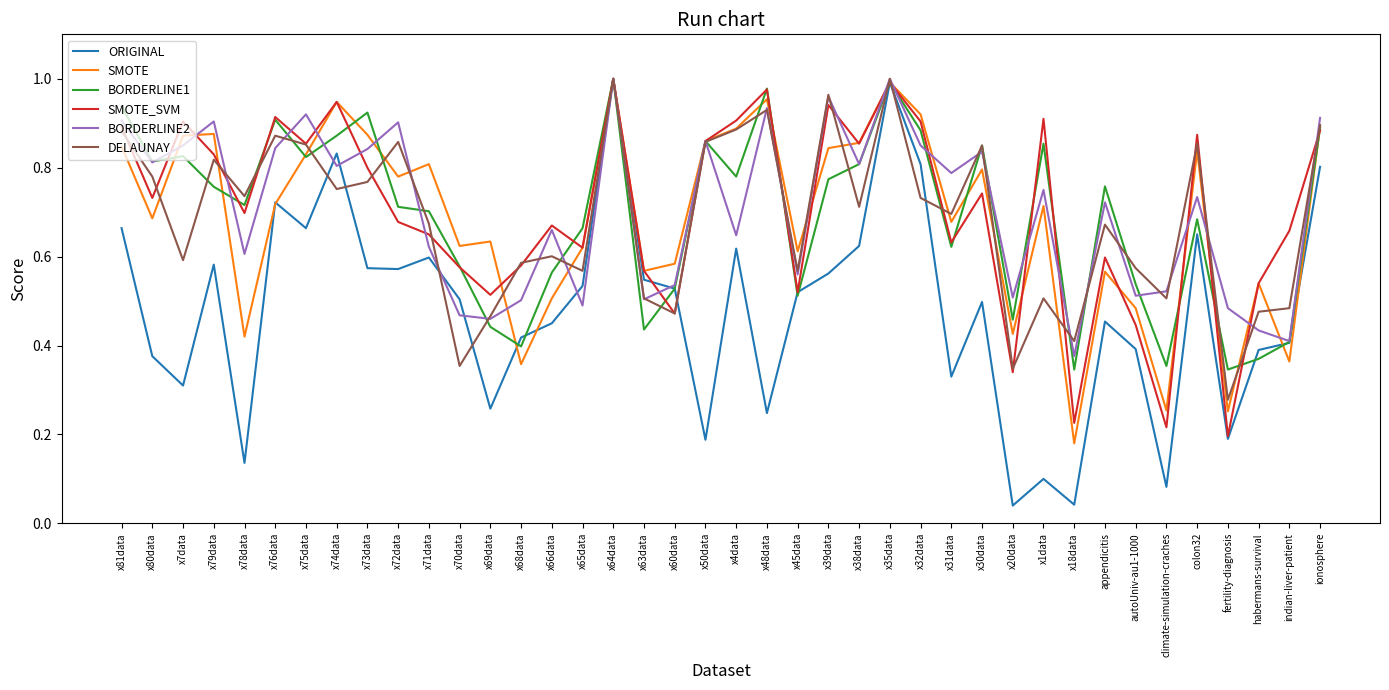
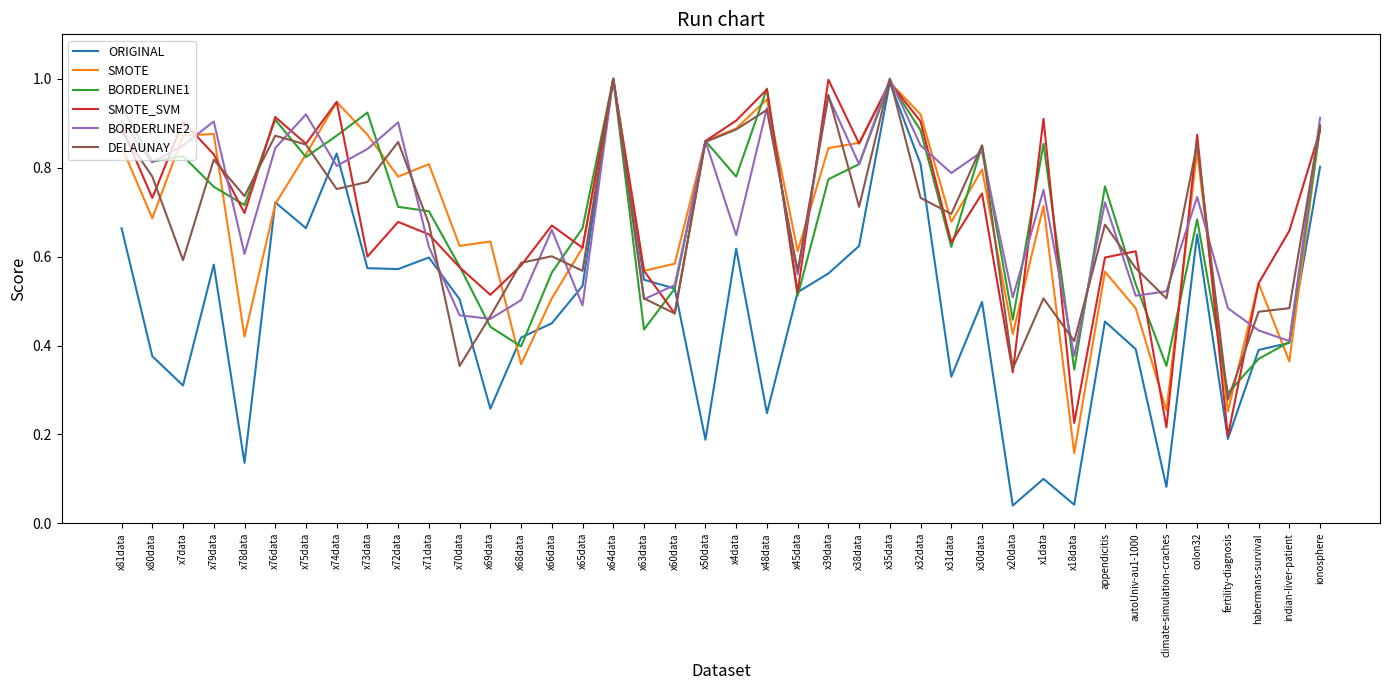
  {
    "ORIGINAL": {
      "x81data": 0.66,
      "x80data": 0.38,
      "x7data": 0.31,
      "x79data": 0.58,
      "x78data": 0.14,
      "x75data": 0.66,
      "x74data": 0.83,
      "x73data": 0.57,
      "x72data": 0.57,
      "x71data": 0.60,
      "x70data": 0.50,
      "x69data": 0.26,
      "x68data": 0.42,
      "x66data": 0.45,
      "x65data": 0.53,
      "x63data": 0.55,
      "x50data": 0.19,
      "x4data": 0.62,
      "x48data": 0.25,
      "x39data": 0.56,
      "x38data": 0.62,
      "x32data": 0.81,
      "x31data": 0.33,
      "x30data": 0.50,
      "x20data": 0.04,
      "x1data": 0.10,
      "x18data": 0.04,
      "appendicitis": 0.45,
      "autoUniv-au1-1000": 0.39,
      "climate-simulation-craches": 0.08,
      "colon32": 0.65,
      "fertility-diagnosis": 0.19,
      "habermans-survival": 0.39,
      "ionosphere": 0.80
    },
    "SMOTE": {
      "x80data": 0.69,
      "x79data": 0.88,
      "x78data": 0.42,
      "x75data": 0.83,
      "x73data": 0.87,
      "x72data": 0.78,
      "x71data": 0.81,
      "x70data": 0.62,
      "x69data": 0.63,
      "x68data": 0.36,
      "x66data": 0.51,
      "x60data": 0.58,
      "x48data": 0.95,
      "x45data": 0.61,
      "x39data": 0.84,
      "x32data": 0.92,
      "x31data": 0.68,
      "x30data": 0.80,
      "x20data": 0.43,
      "x1data": 0.71,
-     "x18data": 0.18,
+     "x18data": 0.16,
      "appendicitis": 0.57,
      "autoUniv-au1-1000": 0.48,
      "climate-simulation-craches": 0.25,
      "colon32": 0.84,
      "fertility-diagnosis": 0.25,
      "indian-liver-patient": 0.36
    },
    "BORDERLINE1": {
      "x79data": 0.76,
      "x78data": 0.72,
      "x76data": 0.91,
      "x75data": 0.82,
      "x74data": 0.87,
      "x73data": 0.92,
      "x72data": 0.71,
      "x71data": 0.70,
      "x69data": 0.44,
      "x68data": 0.40,
      "x66data": 0.56,
      "x65data": 0.66,
      "x63data": 0.44,
      "x4data": 0.78,
      "x45data": 0.51,
      "x39data": 0.77,
      "x32data": 0.88,
      "x31data": 0.62,
      "x20data": 0.46,
      "x1data": 0.85,
      "x18data": 0.35,
      "appendicitis": 0.76,
      "autoUniv-au1-1000": 0.54,
      "climate-simulation-craches": 0.35,
      "colon32": 0.68,
-     "fertility-diagnosis": 0.35,
+     "fertility-diagnosis": 0.29,
      "habermans-survival": 0.37
    },
    "SMOTE_SVM": {
      "x80data": 0.73,
      "x79data": 0.83,
      "x78data": 0.70,
      "x76data": 0.91,
-     "x73data": 0.8,
+     "x73data": 0.6,
      "x72data": 0.68,
      "x71data": 0.65,
      "x69data": 0.51,
      "x68data": 0.58,
      "x66data": 0.67,
      "x4data": 0.91,
-     "x39data": 0.94,
+     "x39data": 1.00,
      "x32data": 0.90,
      "x31data": 0.63,
      "x30data": 0.74,
      "x20data": 0.34,
      "x1data": 0.91,
      "x18data": 0.23,
      "appendicitis": 0.60,
-     "autoUniv-au1-1000": 0.45,
+     "autoUniv-au1-1000": 0.61,
      "climate-simulation-craches": 0.22,
      "colon32": 0.87,
      "fertility-diagnosis": 0.20,
      "indian-liver-patient": 0.66,
      "ionosphere": 0.88
    },
    "BORDERLINE2": {
      "x79data": 0.90,
      "x78data": 0.61,
      "x76data": 0.84,
      "x75data": 0.92,
      "x74data": 0.80,
      "x73data": 0.84,
      "x72data": 0.90,
      "x71data": 0.62,
      "x70data": 0.47,
      "x69data": 0.46,
      "x68data": 0.50,
      "x66data": 0.66,
      "x65data": 0.49,
      "x60data": 0.54,
      "x4data": 0.65,
      "x45data": 0.56,
      "x32data": 0.85,
      "x31data": 0.79,
      "x30data": 0.84,
      "x20data": 0.51,
      "x1data": 0.75,
      "x18data": 0.38,
      "appendicitis": 0.72,
      "autoUniv-au1-1000": 0.51,
      "climate-simulation-craches": 0.52,
      "colon32": 0.73,
      "fertility-diagnosis": 0.48,
      "habermans-survival": 0.43,
      "ionosphere": 0.91
    },
    "DELAUNAY": {
      "x80data": 0.78,
      "x7data": 0.59,
      "x79data": 0.82,
      "x78data": 0.74,
      "x76data": 0.87,
      "x74data": 0.75,
      "x73data": 0.77,
      "x72data": 0.86,
      "x71data": 0.67,
      "x70data": 0.35,
      "x69data": 0.47,
      "x68data": 0.59,
      "x66data": 0.60,
      "x65data": 0.57,
      "x45data": 0.57,
      "x38data": 0.71,
      "x32data": 0.73,
      "x31data": 0.70,
      "x20data": 0.35,
      "x1data": 0.51,
      "x18data": 0.41,
      "appendicitis": 0.67,
      "autoUniv-au1-1000": 0.57,
      "climate-simulation-craches": 0.51,
      "colon32": 0.85,
      "fertility-diagnosis": 0.28,
      "habermans-survival": 0.48,
      "indian-liver-patient": 0.48
    }
  }
